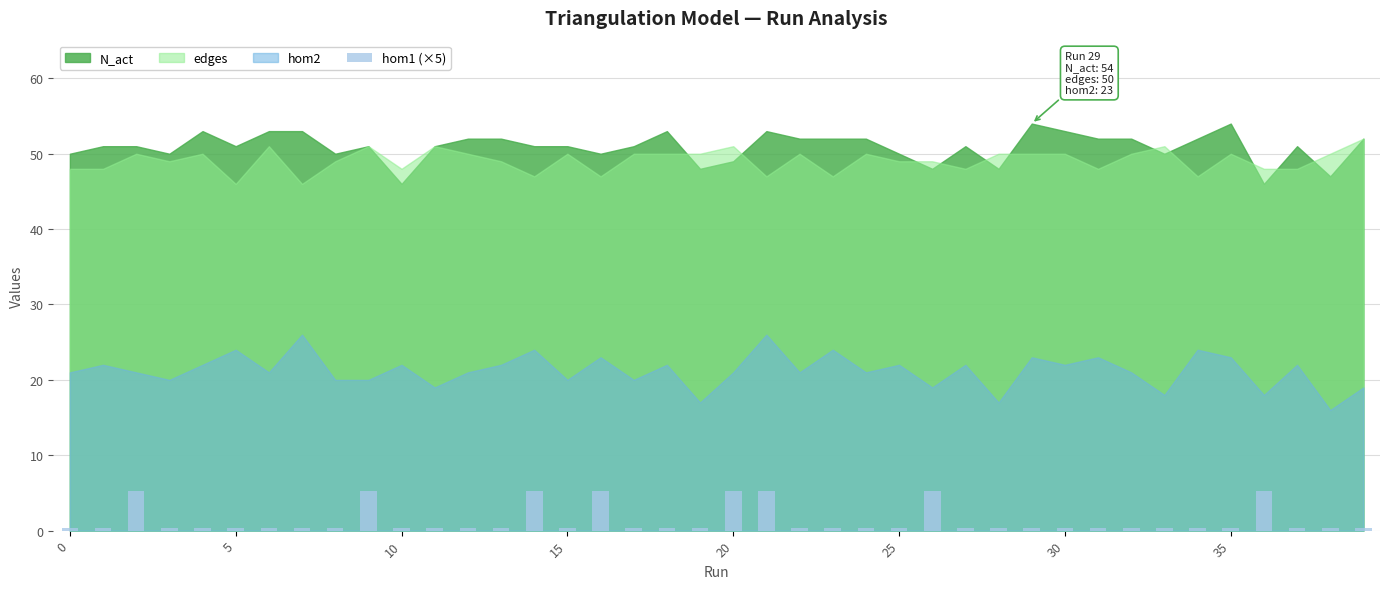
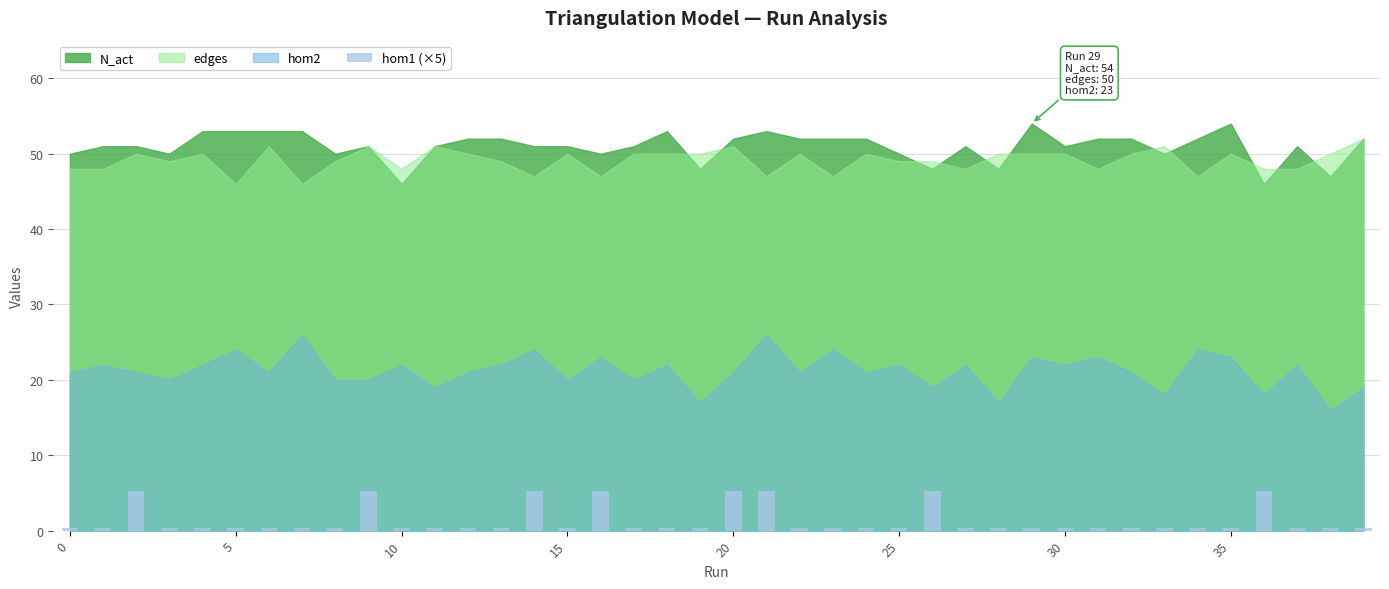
  {
    "N_act": {
      "0": 50,
-     "5": 51,
+     "5": 53,
      "10": 46,
      "15": 51,
-     "20": 49,
+     "20": 52,
      "25": 50,
-     "30": 53,
+     "30": 51,
      "35": 54
    },
    "edges": {
      "0": 48,
      "5": 46,
      "10": 48,
      "15": 50,
      "20": 51,
      "25": 49,
      "30": 50,
      "35": 50
    }
  }
